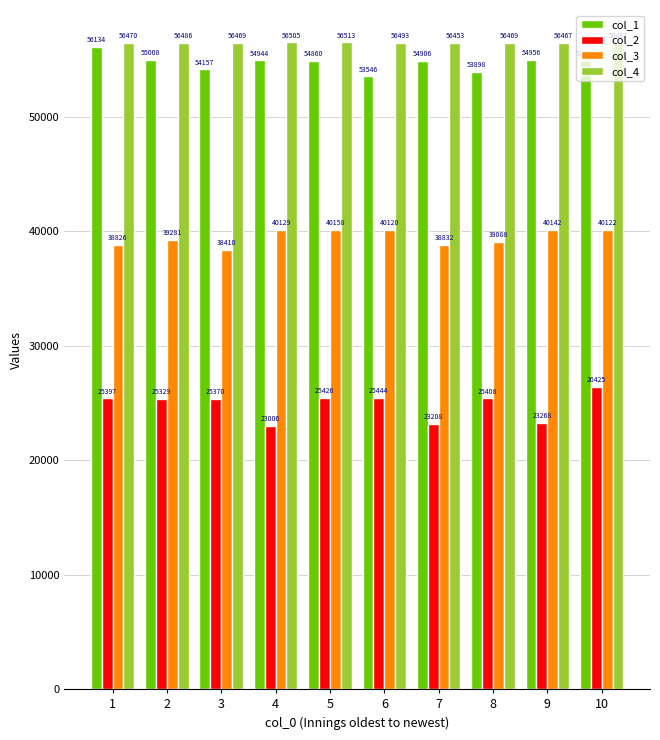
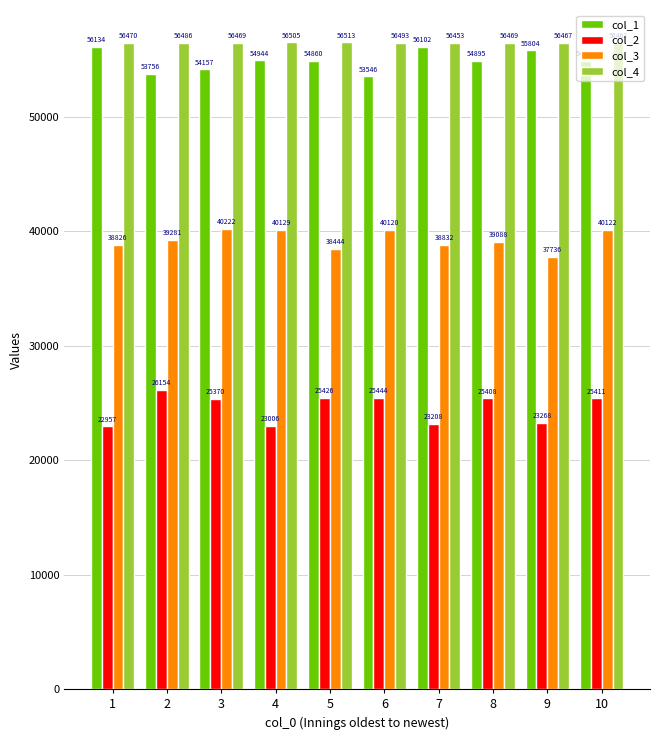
  {
    "col_1": {
      "1": 56134,
-     "2": 55008,
+     "2": 53756,
      "3": 54157,
      "4": 54944,
      "5": 54860,
      "6": 53546,
-     "7": 54906,
-     "8": 53898,
-     "9": 54956
+     "7": 56102,
+     "8": 54895,
+     "9": 55804
    },
    "col_2": {
-     "1": 25397,
-     "2": 25329,
+     "1": 22957,
+     "2": 26154,
      "3": 25370,
      "4": 23006,
      "5": 25426,
      "6": 25444,
      "7": 23208,
      "8": 25408,
      "9": 23268,
-     "10": 26425
+     "10": 25411
    },
    "col_3": {
      "1": 38826,
      "2": 39281,
-     "3": 38410,
+     "3": 40222,
      "4": 40129,
-     "5": 40158,
+     "5": 38444,
      "6": 40120,
      "7": 38832,
      "8": 39088,
-     "9": 40142,
+     "9": 37736,
      "10": 40122
    },
    "col_4": {
      "1": 56470,
      "2": 56486,
      "3": 56469,
      "4": 56505,
      "5": 56513,
      "6": 56493,
      "7": 56453,
      "8": 56469,
      "9": 56467
    }
  }
